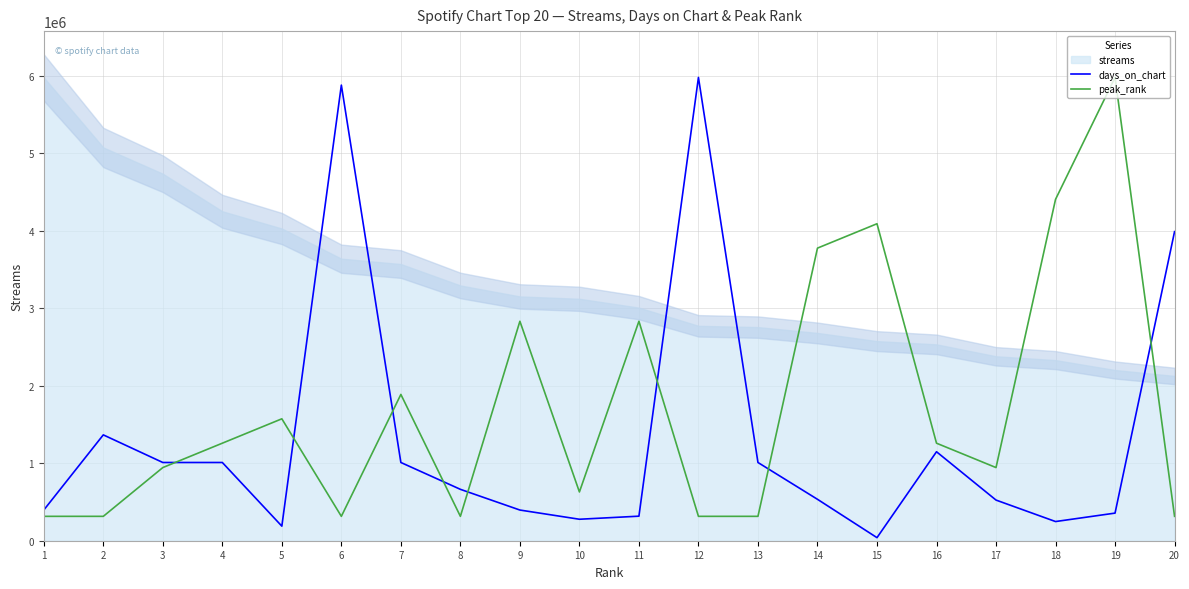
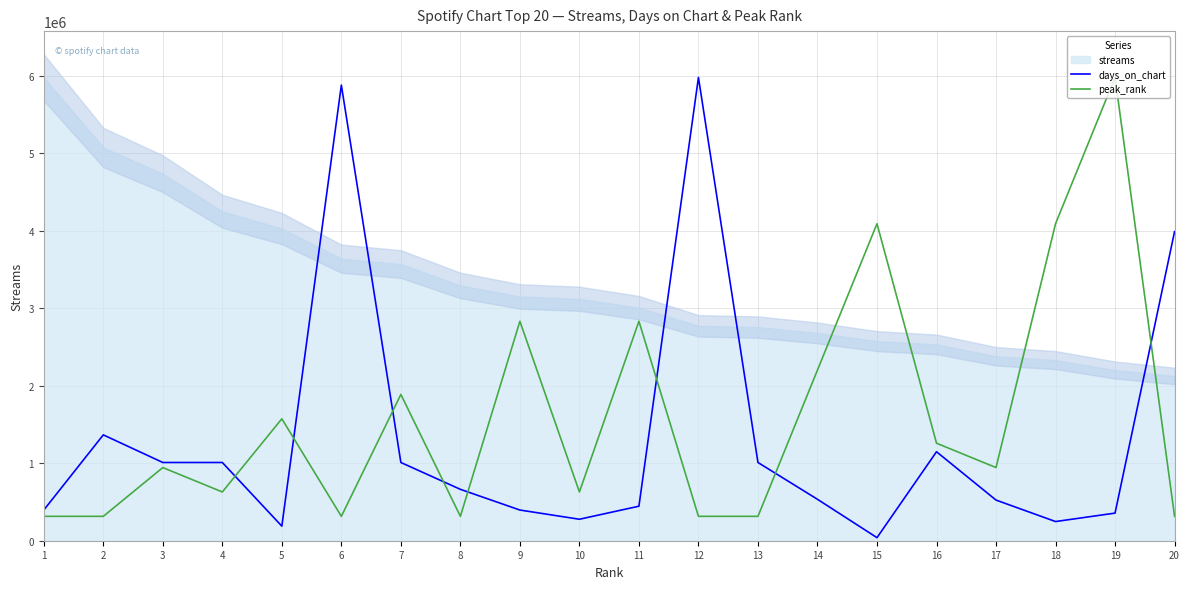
  {
    "days_on_chart": {
      "1": 400000,
      "2": 1400000,
      "3": 1000000,
      "4": 1000000,
      "5": 200000,
      "6": 5900000,
      "7": 1000000,
      "8": 700000,
      "9": 400000,
      "10": 300000,
-     "11": 300000,
+     "11": 400000,
      "12": 6000000,
      "13": 1000000,
      "14": 500000,
      "15": 0,
      "16": 1100000,
      "17": 500000,
      "18": 200000,
      "19": 400000,
      "20": 4000000
    },
    "peak_rank": {
      "1": 300000,
      "2": 300000,
      "3": 900000,
-     "4": 1300000,
+     "4": 600000,
      "5": 1600000,
      "6": 300000,
      "7": 1900000,
      "8": 300000,
      "9": 2800000,
      "10": 600000,
      "11": 2800000,
      "12": 300000,
      "13": 300000,
-     "14": 3800000,
+     "14": 2200000,
      "15": 4100000,
      "16": 1300000,
      "17": 900000,
-     "18": 4400000,
+     "18": 4100000,
      "20": 300000
    }
  }
